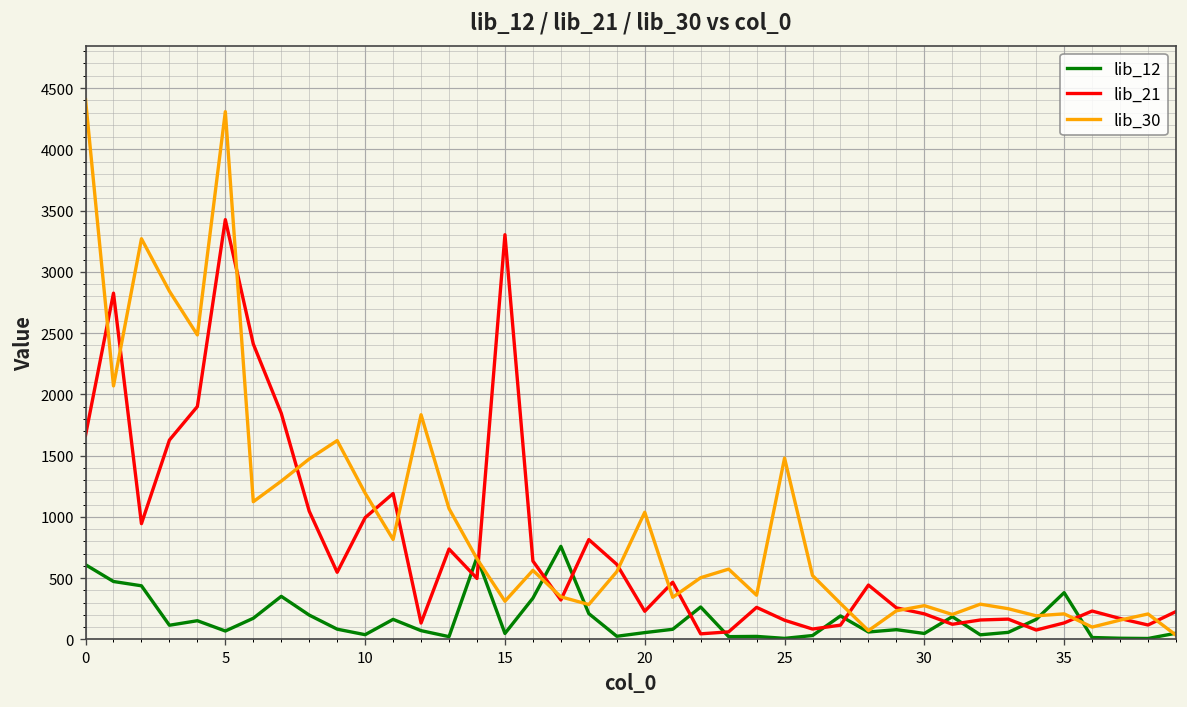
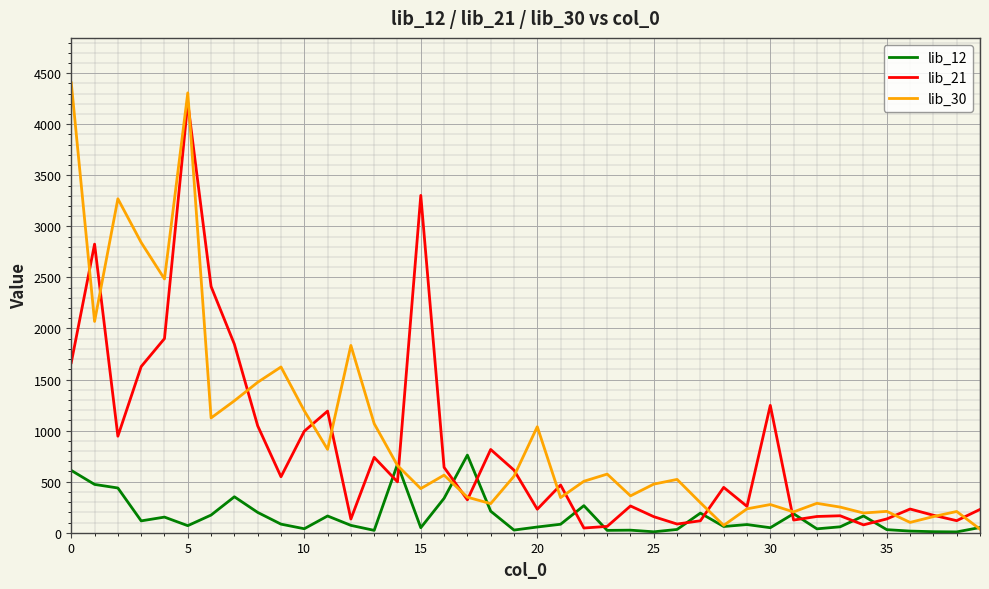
  {
    "lib_12": {
      "0": 610,
      "5": 70,
      "10": 40,
      "15": 50,
      "20": 60,
      "25": 10,
      "30": 50,
-     "35": 380
+     "35": 30
    },
    "lib_21": {
      "0": 1670,
-     "5": 3430,
+     "5": 4210,
      "10": 990,
      "15": 3300,
      "20": 230,
      "25": 160,
-     "30": 210,
+     "30": 1250,
      "35": 140
    },
    "lib_30": {
      "0": 4410,
      "5": 4310,
      "10": 1190,
-     "15": 310,
+     "15": 430,
      "20": 1040,
-     "25": 1480,
+     "25": 480,
      "30": 280,
      "35": 210
    }
  }
